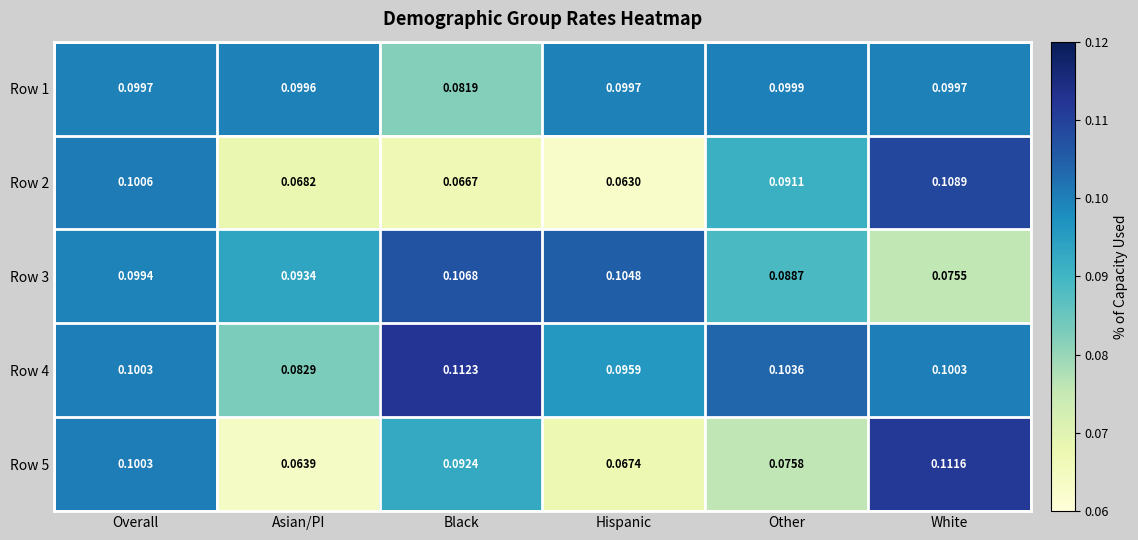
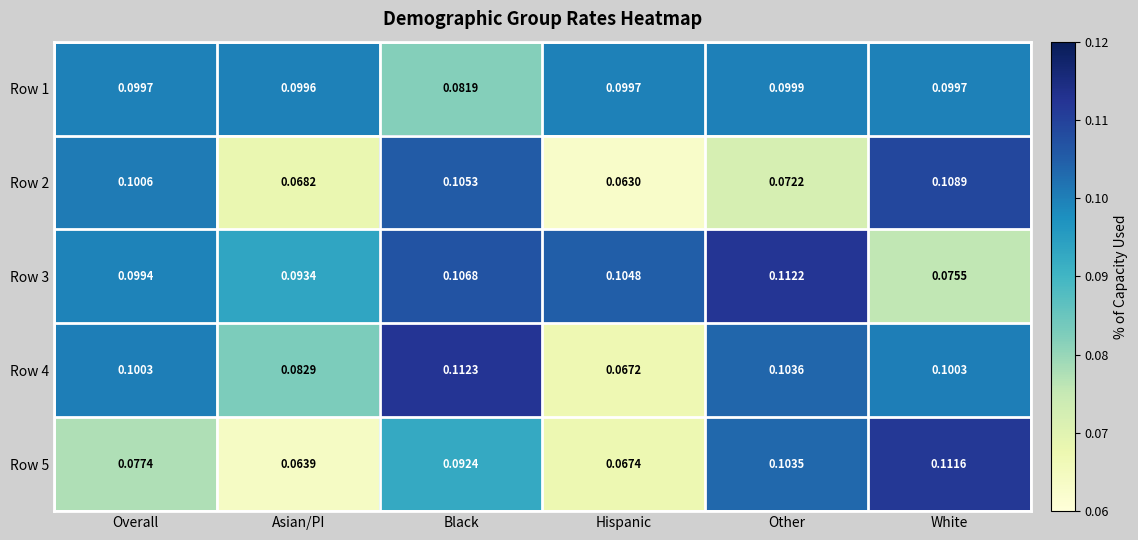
  {
    "Row 1": {
      "Overall": 0.0997,
      "Asian/PI": 0.0996,
      "Black": 0.0819,
      "Hispanic": 0.0997,
      "Other": 0.0999,
      "White": 0.0997
    },
    "Row 2": {
      "Overall": 0.1006,
      "Asian/PI": 0.0682,
-     "Black": 0.0667,
+     "Black": 0.1053,
      "Hispanic": 0.0630,
-     "Other": 0.0911,
+     "Other": 0.0722,
      "White": 0.1089
    },
    "Row 3": {
      "Overall": 0.0994,
      "Asian/PI": 0.0934,
      "Black": 0.1068,
      "Hispanic": 0.1048,
-     "Other": 0.0887,
+     "Other": 0.1122,
      "White": 0.0755
    },
    "Row 4": {
      "Overall": 0.1003,
      "Asian/PI": 0.0829,
      "Black": 0.1123,
-     "Hispanic": 0.0959,
+     "Hispanic": 0.0672,
      "Other": 0.1036,
      "White": 0.1003
    },
    "Row 5": {
-     "Overall": 0.1003,
+     "Overall": 0.0774,
      "Asian/PI": 0.0639,
      "Black": 0.0924,
      "Hispanic": 0.0674,
-     "Other": 0.0758,
+     "Other": 0.1035,
      "White": 0.1116
    }
  }
